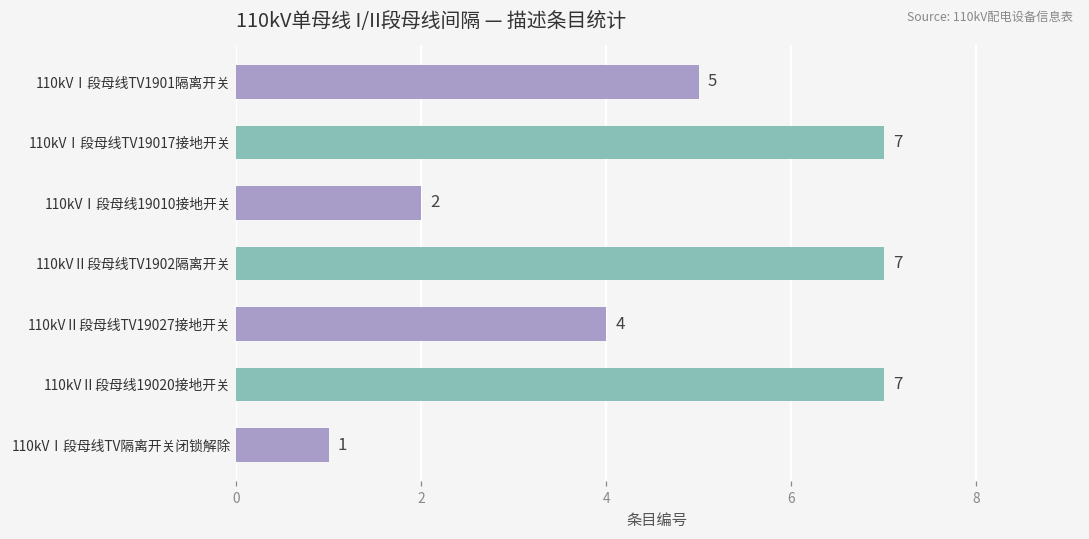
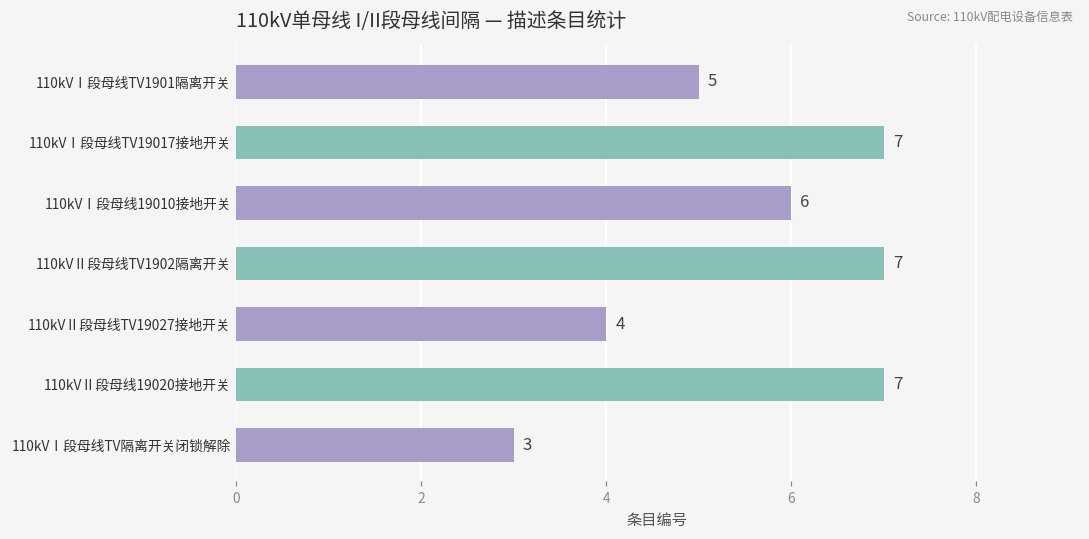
  {
    "110kVⅠ段母线TV1901隔离开关": 5,
    "110kVⅠ段母线TV19017接地开关": 7,
-   "110kVⅠ段母线19010接地开关": 2,
+   "110kVⅠ段母线19010接地开关": 6,
    "110kVⅡ段母线TV1902隔离开关": 7,
    "110kVⅡ段母线TV19027接地开关": 4,
    "110kVⅡ段母线19020接地开关": 7,
-   "110kVⅠ段母线TV隔离开关闭锁解除": 1
+   "110kVⅠ段母线TV隔离开关闭锁解除": 3
  }
